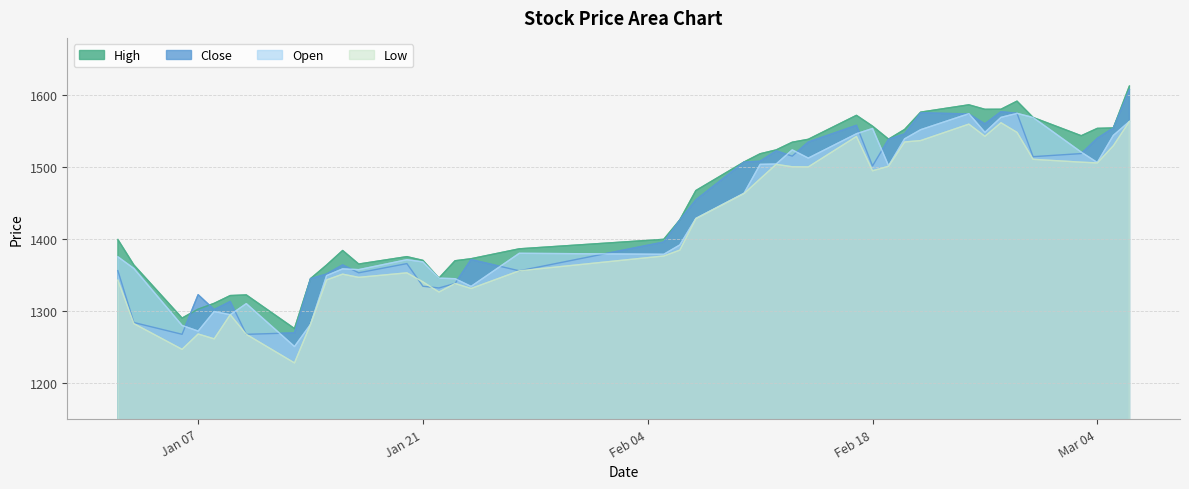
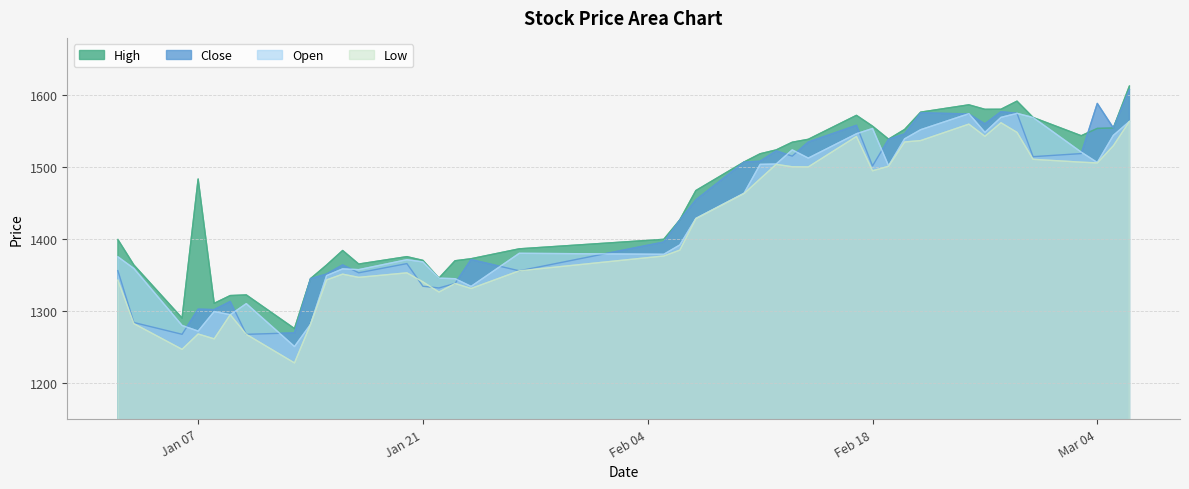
  {
    "High": {
-     "Jan 07": 1300,
+     "Jan 07": 1480,
      "Mar 04": 1550
    },
    "Close": {
-     "Jan 07": 1320,
+     "Jan 07": 1300,
      "Jan 21": 1330,
      "Feb 18": 1500,
-     "Mar 04": 1540
+     "Mar 04": 1590
    }
  }
